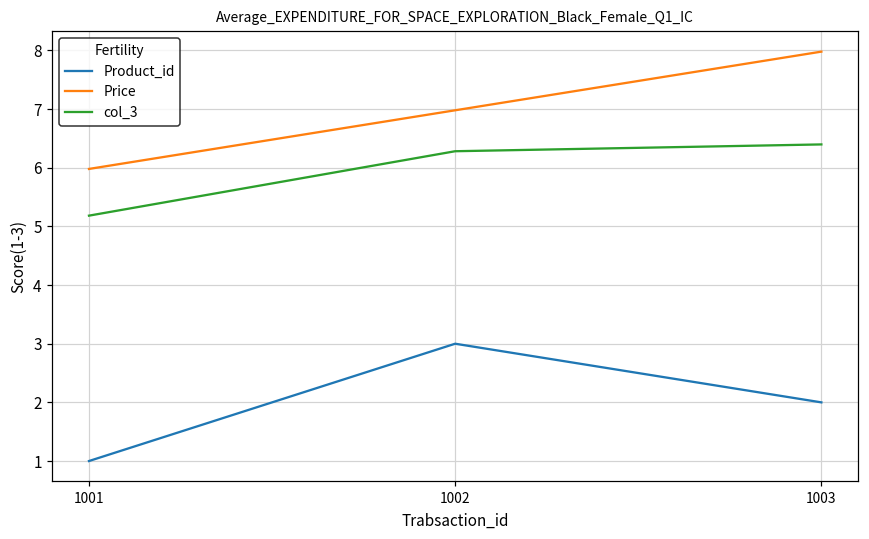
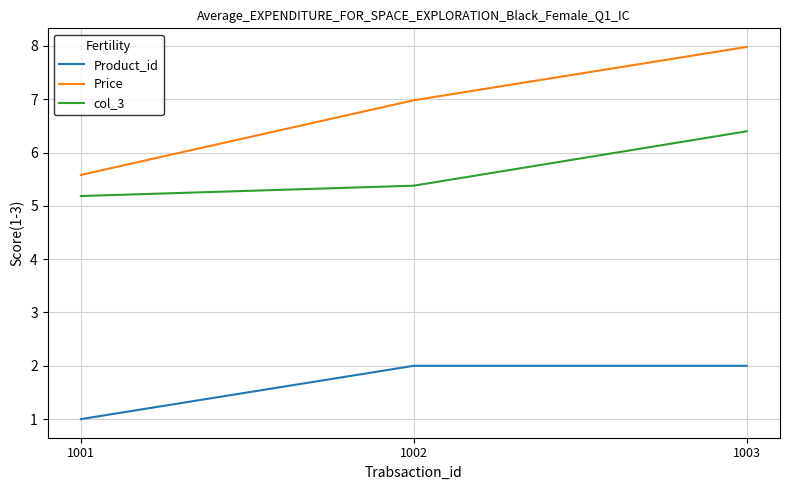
  {
    "Product_id": {
      "1001": 1,
-     "1002": 3,
+     "1002": 2,
      "1003": 2
    },
    "Price": {
-     "1001": 6.0,
+     "1001": 5.6,
      "1002": 7.0,
      "1003": 8.0
    },
    "col_3": {
      "1001": 5.2,
-     "1002": 6.3,
+     "1002": 5.4,
      "1003": 6.4
    }
  }
